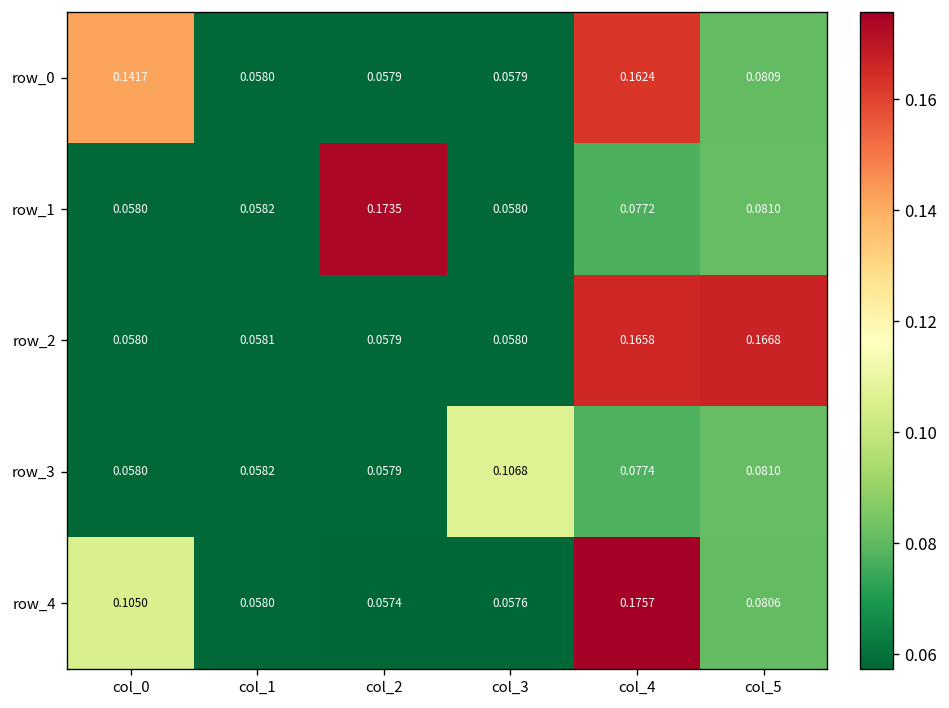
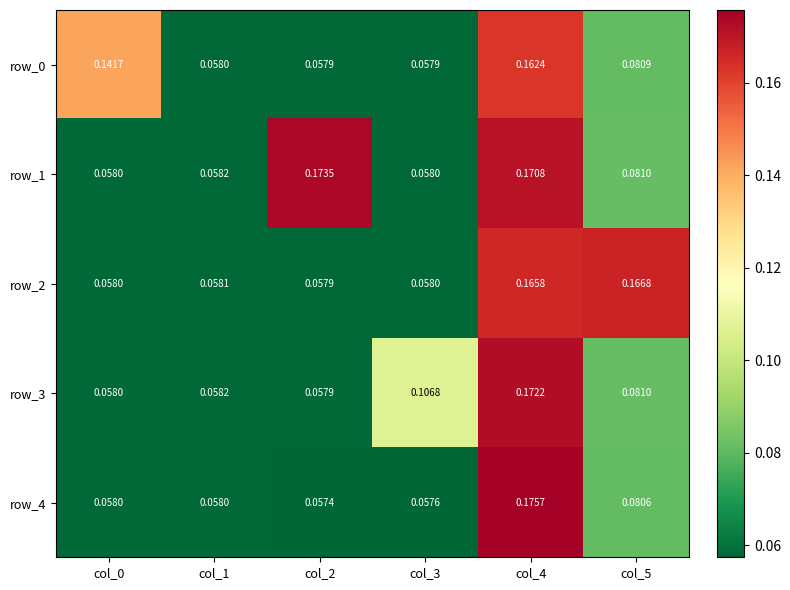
  {
    "row_0": {
      "col_0": 0.1417,
      "col_1": 0.0580,
      "col_2": 0.0579,
      "col_3": 0.0579,
      "col_4": 0.1624,
      "col_5": 0.0809
    },
    "row_1": {
      "col_0": 0.0580,
      "col_1": 0.0582,
      "col_2": 0.1735,
      "col_3": 0.0580,
-     "col_4": 0.0772,
+     "col_4": 0.1708,
      "col_5": 0.0810
    },
    "row_2": {
      "col_0": 0.0580,
      "col_1": 0.0581,
      "col_2": 0.0579,
      "col_3": 0.0580,
      "col_4": 0.1658,
      "col_5": 0.1668
    },
    "row_3": {
      "col_0": 0.0580,
      "col_1": 0.0582,
      "col_2": 0.0579,
      "col_3": 0.1068,
-     "col_4": 0.0774,
+     "col_4": 0.1722,
      "col_5": 0.0810
    },
    "row_4": {
-     "col_0": 0.1050,
+     "col_0": 0.0580,
      "col_1": 0.0580,
      "col_2": 0.0574,
      "col_3": 0.0576,
      "col_4": 0.1757,
      "col_5": 0.0806
    }
  }
